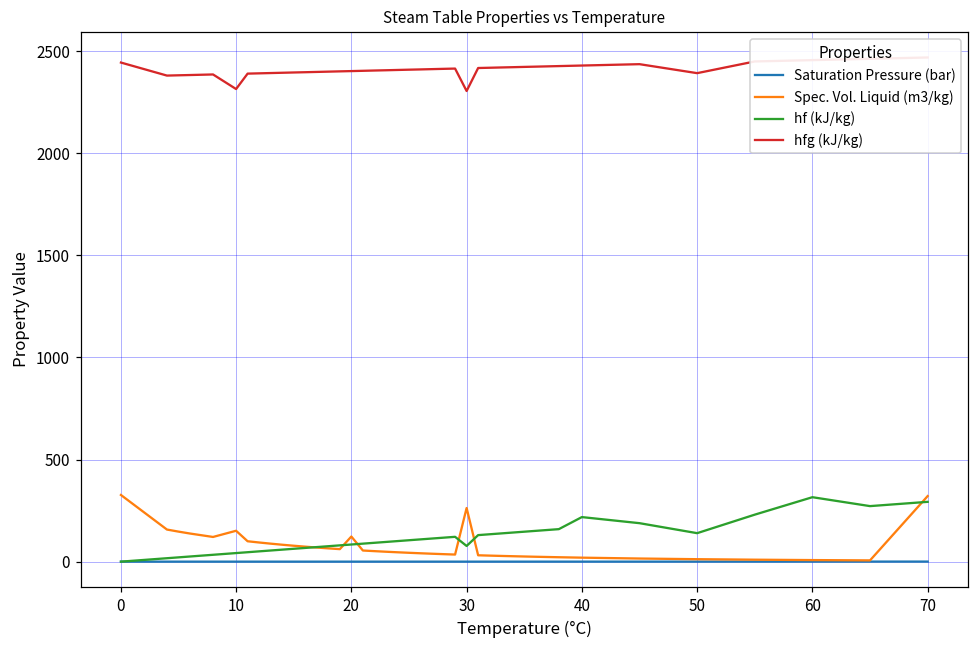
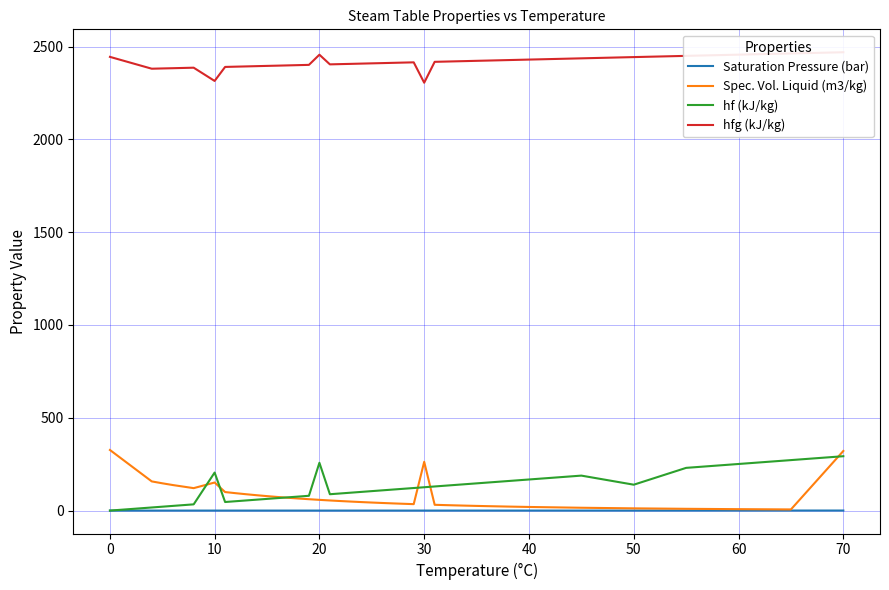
  {
    "Saturation Pressure (bar)": {
      "10": 0,
      "20": 0,
      "30": 0,
      "40": 0,
      "70": 0
    },
    "Spec. Vol. Liquid (m3/kg)": {
      "0": 330,
      "10": 150,
-     "20": 120,
+     "20": 60,
      "30": 260,
      "40": 20,
      "70": 320
    },
    "hf (kJ/kg)": {
-     "10": 40,
-     "20": 80,
-     "30": 80,
-     "40": 220,
+     "10": 200,
+     "20": 260,
+     "30": 130,
+     "40": 170,
      "50": 140,
-     "60": 320,
+     "60": 250,
      "70": 290
    },
    "hfg (kJ/kg)": {
      "0": 2440,
      "10": 2320,
-     "20": 2400,
+     "20": 2460,
      "30": 2310,
      "40": 2430,
-     "50": 2390
+     "50": 2440
    }
  }
